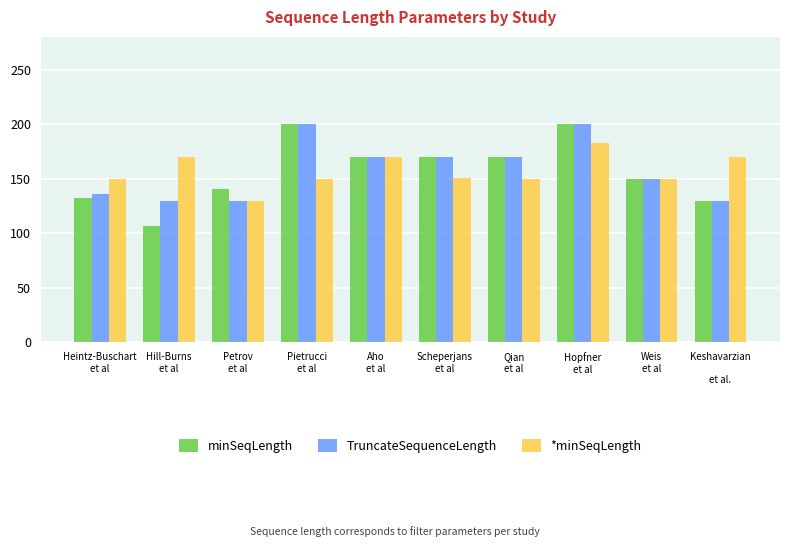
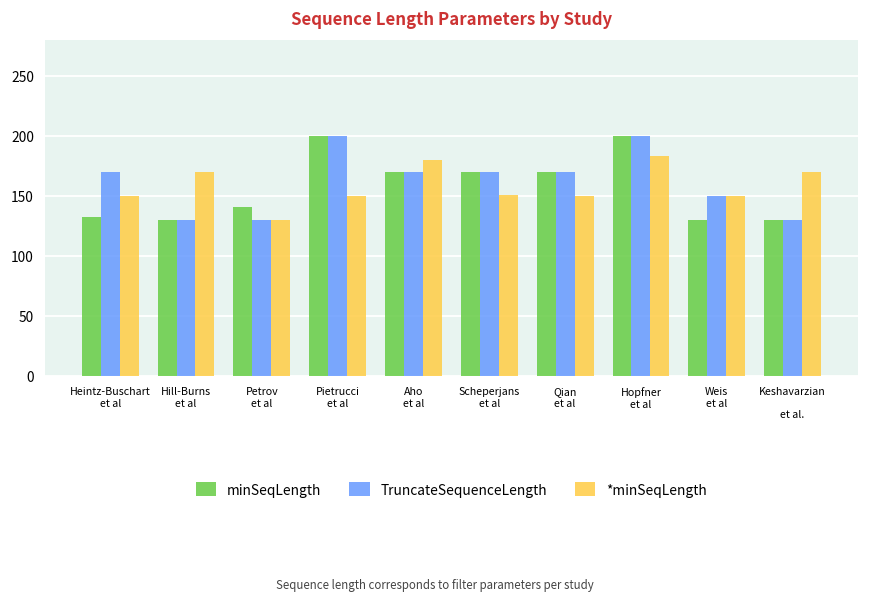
  {
    "minSeqLength": {
      "Heintz-Buschart et al": 132,
-     "Hill-Burns et al": 107,
+     "Hill-Burns et al": 130,
      "Petrov et al": 141,
      "Pietrucci et al": 200,
      "Aho et al": 170,
      "Scheperjans et al": 170,
      "Qian et al": 170,
      "Hopfner et al": 200,
-     "Weis et al": 150,
+     "Weis et al": 130,
      "Keshavarzian et al.": 130
    },
    "TruncateSequenceLength": {
-     "Heintz-Buschart et al": 136,
+     "Heintz-Buschart et al": 170,
      "Hill-Burns et al": 130,
      "Petrov et al": 130,
      "Pietrucci et al": 200,
      "Aho et al": 170,
      "Scheperjans et al": 170,
      "Qian et al": 170,
      "Hopfner et al": 200,
      "Weis et al": 150,
      "Keshavarzian et al.": 130
    },
    "*minSeqLength": {
      "Heintz-Buschart et al": 150,
      "Hill-Burns et al": 170,
      "Petrov et al": 130,
      "Pietrucci et al": 150,
-     "Aho et al": 170,
+     "Aho et al": 180,
      "Scheperjans et al": 151,
      "Qian et al": 150,
      "Hopfner et al": 183,
      "Weis et al": 150,
      "Keshavarzian et al.": 170
    }
  }
